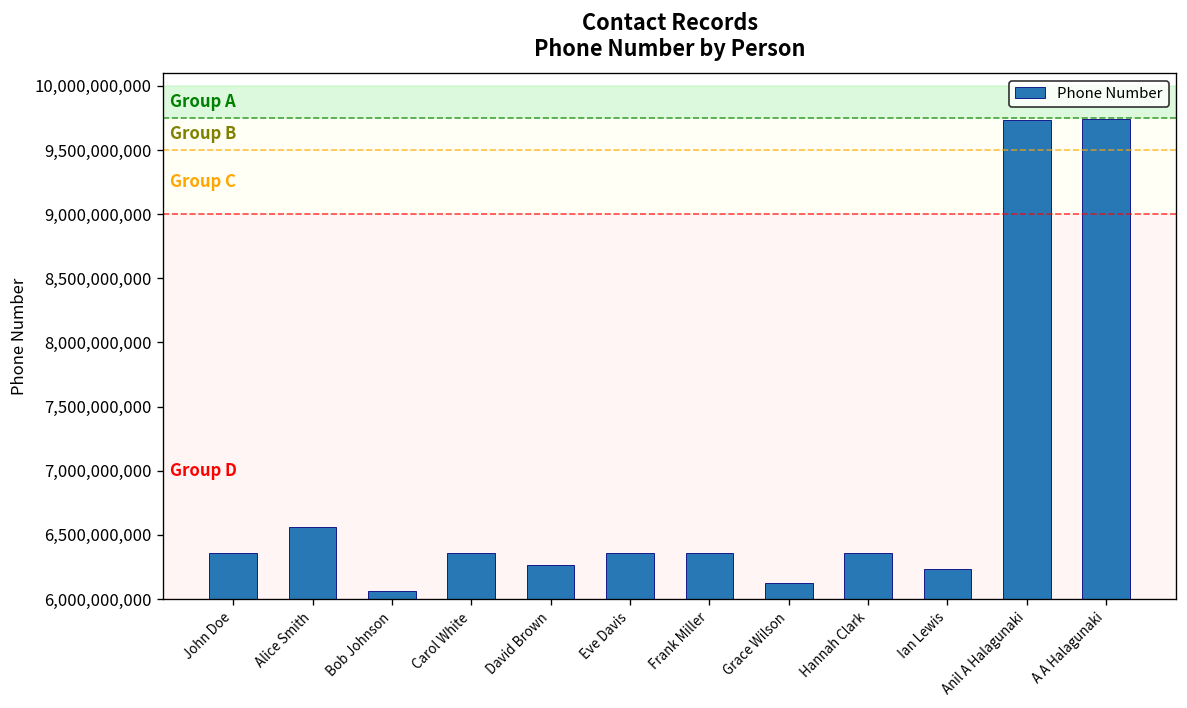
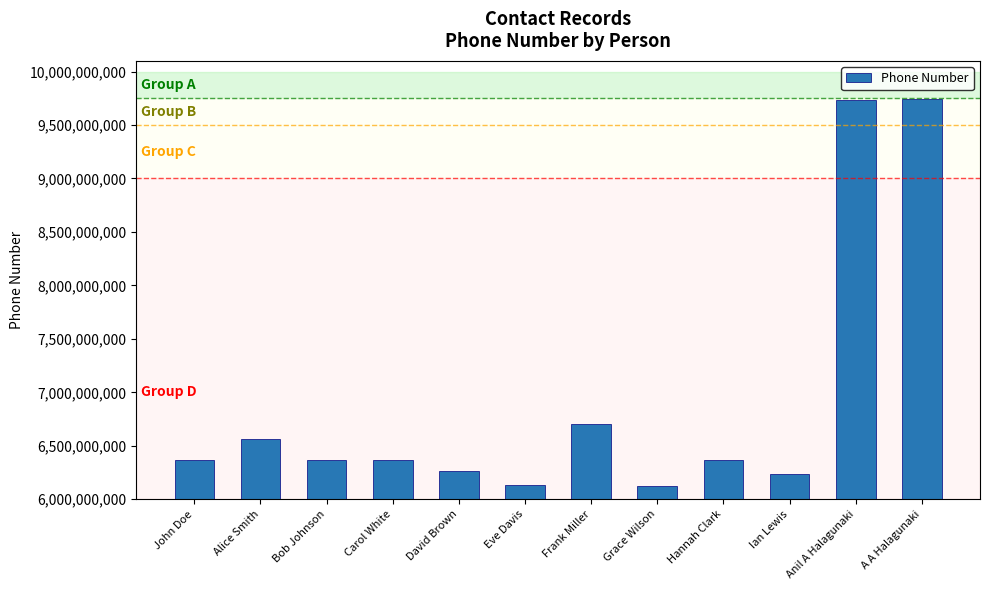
  {
    "John Doe": "6,360,000,000",
    "Alice Smith": "6,560,000,000",
-   "Bob Johnson": "6,060,000,000",
+   "Bob Johnson": "6,360,000,000",
    "Carol White": "6,360,000,000",
    "David Brown": "6,260,000,000",
-   "Eve Davis": "6,360,000,000",
-   "Frank Miller": "6,360,000,000",
+   "Eve Davis": "6,130,000,000",
+   "Frank Miller": "6,700,000,000",
    "Grace Wilson": "6,130,000,000",
    "Hannah Clark": "6,360,000,000",
    "Ian Lewis": "6,230,000,000",
    "Anil A Halagunaki": "9,730,000,000",
    "A A Halagunaki": "9,740,000,000"
  }
